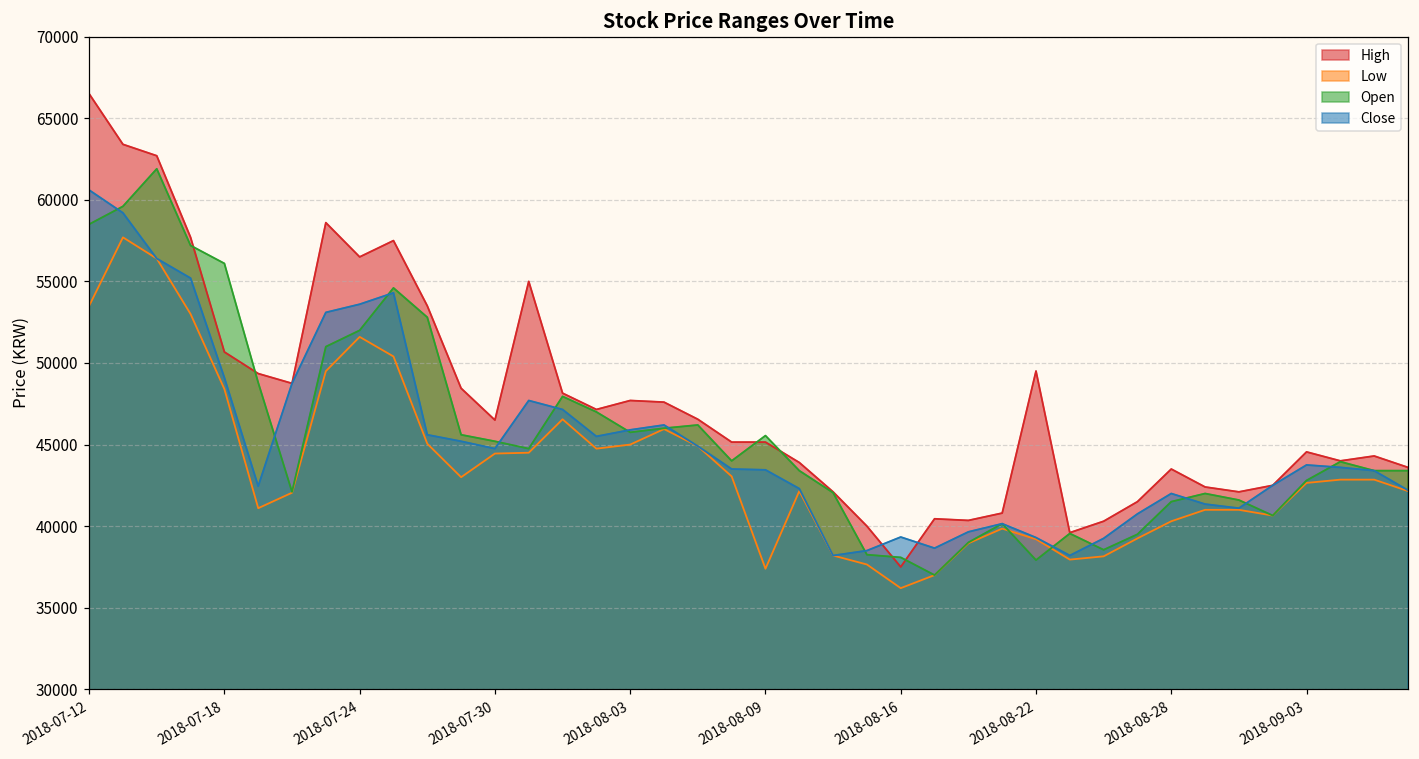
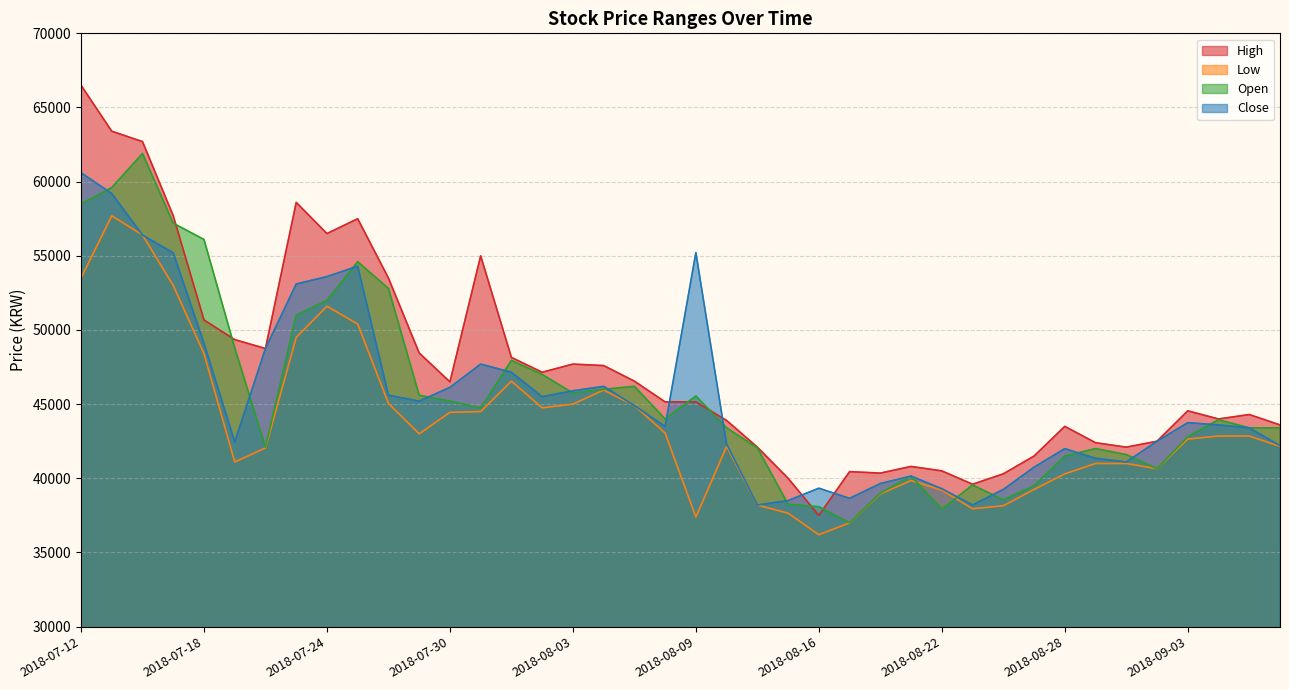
  {
    "High": {
      "2018-07-12": 66500,
      "2018-07-18": 50700,
      "2018-07-24": 56500,
      "2018-07-30": 46500,
      "2018-08-03": 47700,
      "2018-08-09": 45200,
      "2018-08-16": 37500,
-     "2018-08-22": 49500,
+     "2018-08-22": 40500,
      "2018-08-28": 43500,
      "2018-09-03": 44600
    },
    "Low": {
      "2018-07-12": 53500,
      "2018-07-18": 48400,
      "2018-07-24": 51600,
      "2018-07-30": 44500,
      "2018-08-03": 45000,
      "2018-08-09": 37400,
      "2018-08-16": 36200,
      "2018-08-28": 40300
    },
    "Open": {
      "2018-07-12": 58500,
      "2018-07-18": 56100,
      "2018-07-24": 52000,
      "2018-07-30": 45200,
      "2018-08-09": 45500,
      "2018-08-16": 38100,
      "2018-08-22": 37900,
      "2018-08-28": 41500
    },
    "Close": {
      "2018-07-12": 60600,
      "2018-07-18": 49100,
      "2018-07-24": 53600,
-     "2018-07-30": 44800,
-     "2018-08-09": 43500,
+     "2018-07-30": 46100,
+     "2018-08-09": 55200,
      "2018-08-16": 39300,
      "2018-08-28": 42000,
      "2018-09-03": 43800
    }
  }
